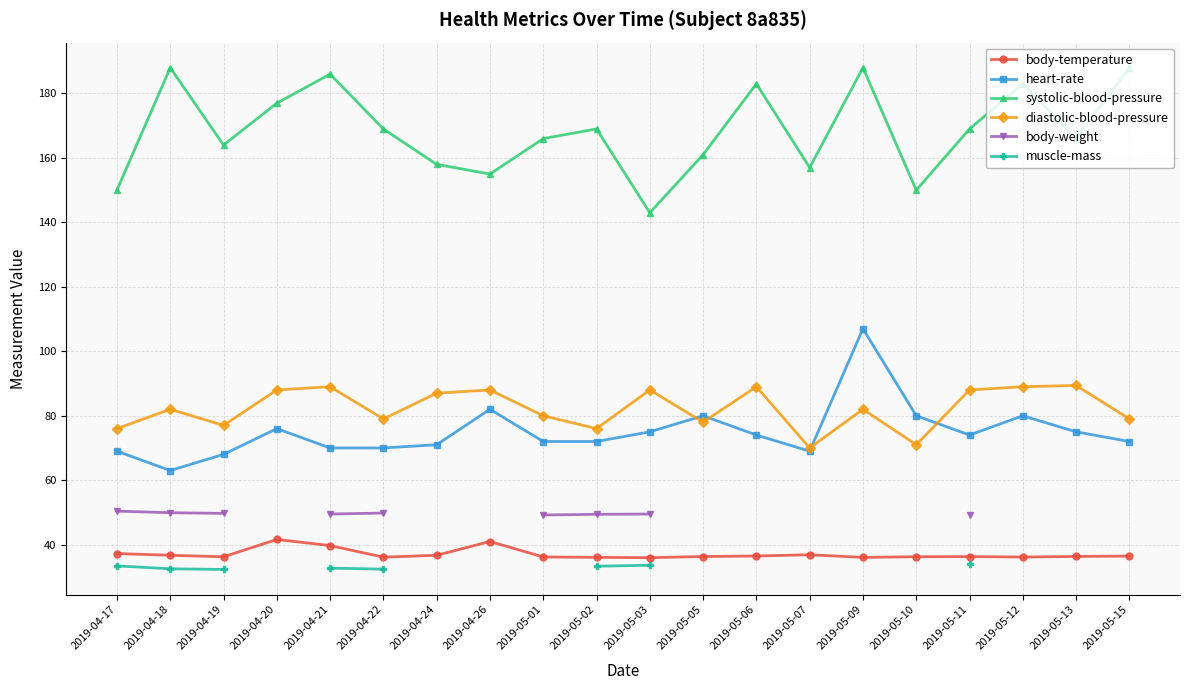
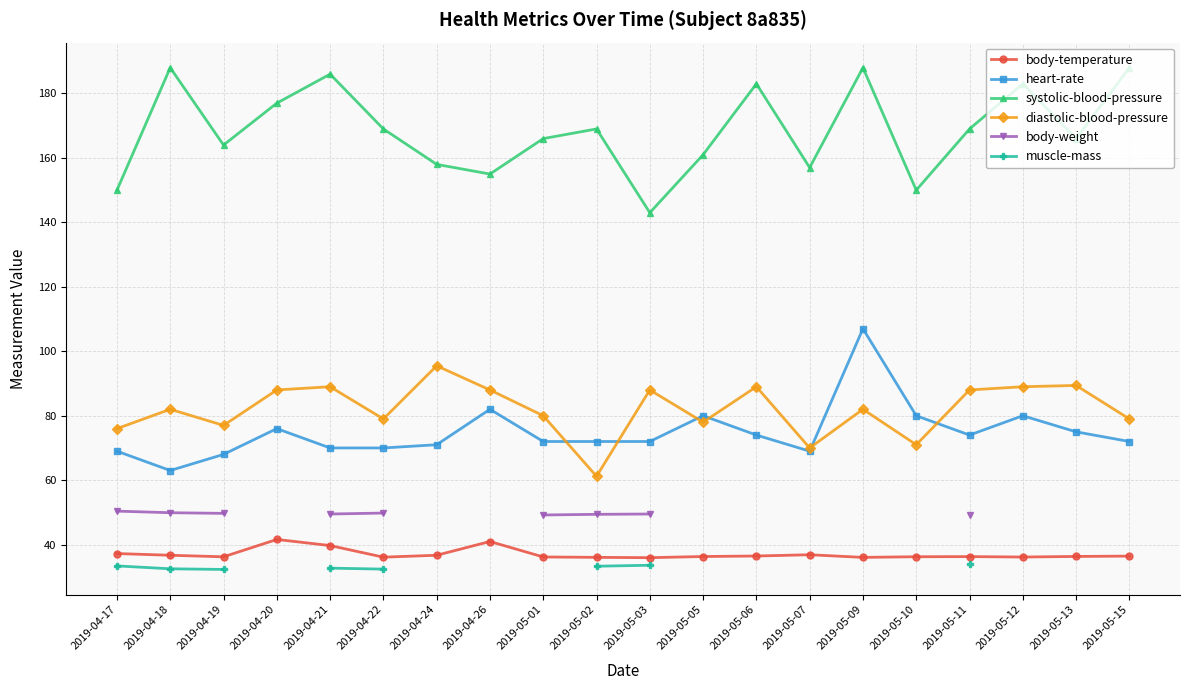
  {
    "body-temperature": {
      "2019-04-17": 37,
      "2019-04-18": 37,
      "2019-04-19": 36,
      "2019-04-20": 42,
      "2019-04-21": 40,
      "2019-04-22": 36,
      "2019-04-24": 37,
      "2019-04-26": 41,
      "2019-05-01": 36,
      "2019-05-02": 36,
      "2019-05-03": 36,
      "2019-05-05": 36,
      "2019-05-06": 36,
      "2019-05-07": 37,
      "2019-05-09": 36,
      "2019-05-10": 36,
      "2019-05-11": 36,
      "2019-05-12": 36,
      "2019-05-13": 36,
      "2019-05-15": 36
    },
    "heart-rate": {
      "2019-04-17": 69,
      "2019-04-18": 63,
      "2019-04-19": 68,
      "2019-04-20": 76,
      "2019-04-21": 70,
      "2019-04-22": 70,
      "2019-04-24": 71,
      "2019-04-26": 82,
      "2019-05-01": 72,
      "2019-05-02": 72,
-     "2019-05-03": 75,
+     "2019-05-03": 72,
      "2019-05-05": 80,
      "2019-05-06": 74,
      "2019-05-07": 69,
      "2019-05-09": 107,
      "2019-05-10": 80,
      "2019-05-11": 74,
      "2019-05-12": 80,
      "2019-05-13": 75,
      "2019-05-15": 72
    },
    "diastolic-blood-pressure": {
      "2019-04-17": 76,
      "2019-04-18": 82,
      "2019-04-19": 77,
      "2019-04-20": 88,
      "2019-04-21": 89,
      "2019-04-22": 79,
-     "2019-04-24": 87,
+     "2019-04-24": 96,
      "2019-04-26": 88,
      "2019-05-01": 80,
-     "2019-05-02": 76,
+     "2019-05-02": 61,
      "2019-05-03": 88,
      "2019-05-05": 78,
      "2019-05-06": 89,
      "2019-05-07": 70,
      "2019-05-09": 82,
      "2019-05-10": 71,
      "2019-05-11": 88,
      "2019-05-12": 89,
      "2019-05-13": 89,
      "2019-05-15": 79
    },
    "body-weight": {
      "2019-04-17": 50,
      "2019-04-18": 50,
      "2019-04-19": 50,
      "2019-04-21": 50,
      "2019-04-22": 50,
      "2019-05-01": 49,
      "2019-05-02": 49,
      "2019-05-03": 50,
      "2019-05-11": 49
    }
  }
